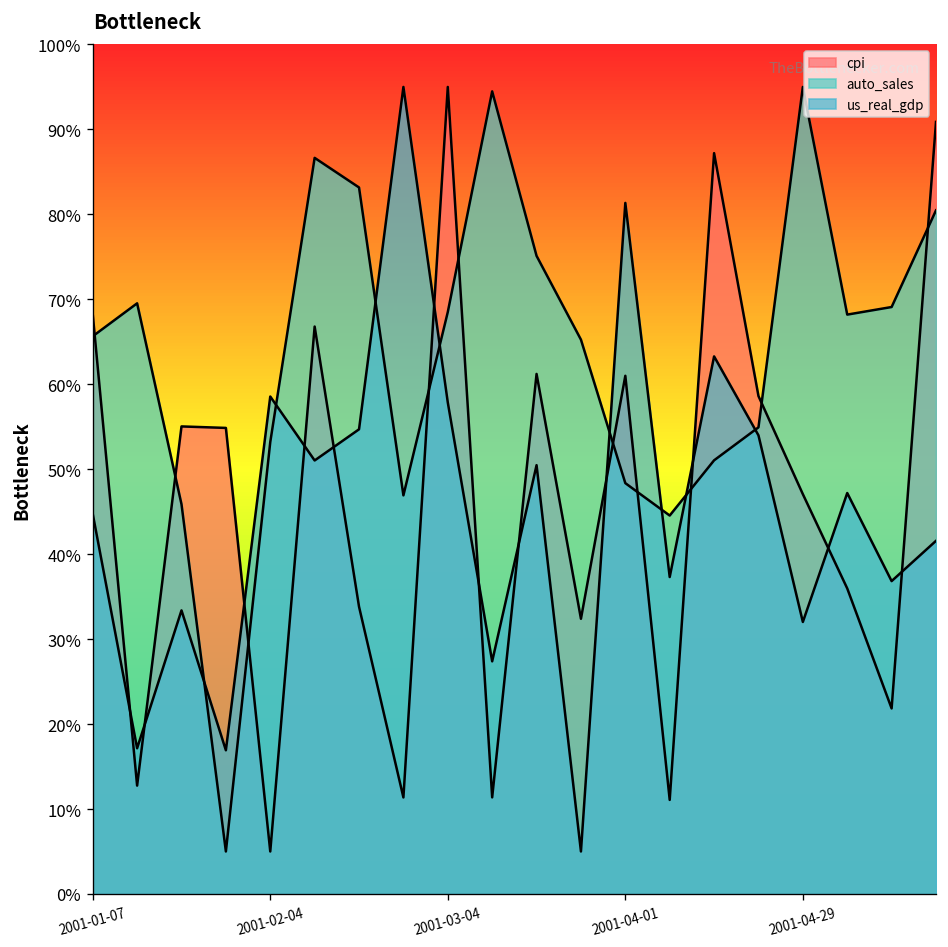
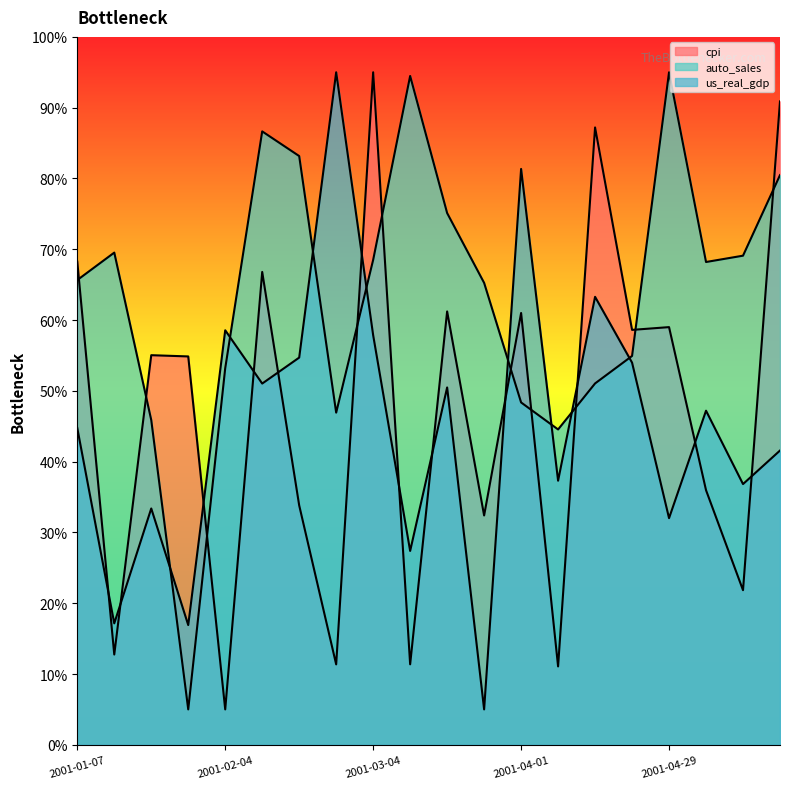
  {
    "cpi": {
      "2001-01-07": "68%",
      "2001-02-04": "5%",
      "2001-03-04": "95%",
      "2001-04-01": "61%",
-     "2001-04-29": "47%"
+     "2001-04-29": "59%"
    }
  }
